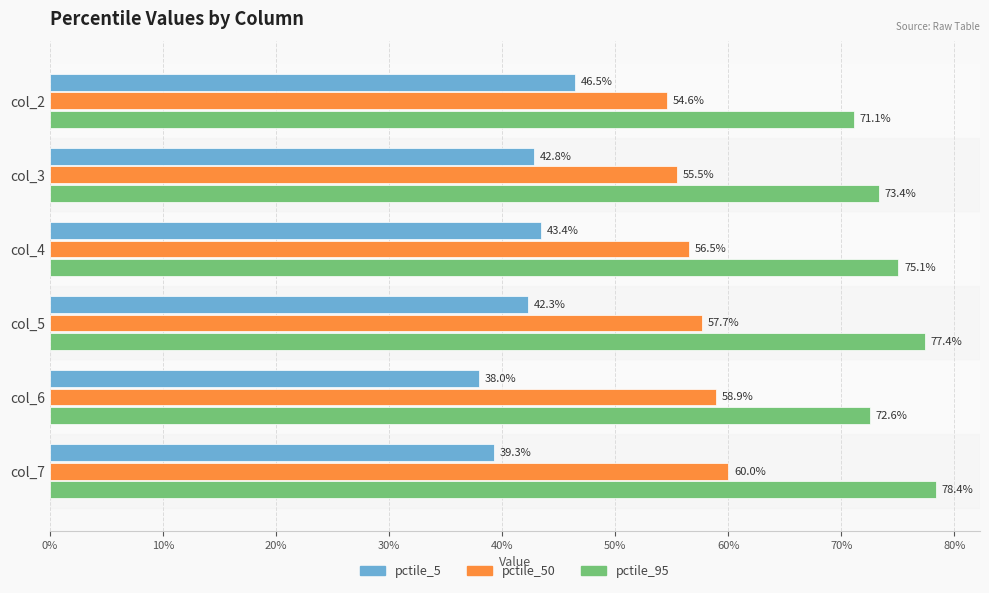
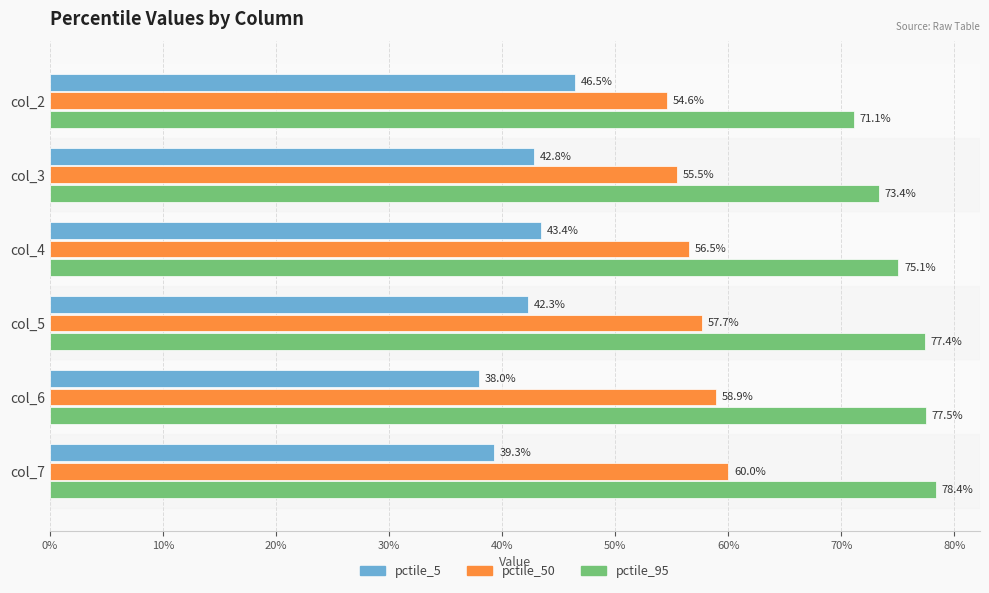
  {
    "pctile_5": {
      "col_2": "46.5%",
      "col_3": "42.8%",
      "col_4": "43.4%",
      "col_5": "42.3%",
      "col_6": "38.0%",
      "col_7": "39.3%"
    },
    "pctile_50": {
      "col_2": "54.6%",
      "col_3": "55.5%",
      "col_4": "56.5%",
      "col_5": "57.7%",
      "col_6": "58.9%",
      "col_7": "60.0%"
    },
    "pctile_95": {
      "col_2": "71.1%",
      "col_3": "73.4%",
      "col_4": "75.1%",
      "col_5": "77.4%",
-     "col_6": "72.6%",
+     "col_6": "77.5%",
      "col_7": "78.4%"
    }
  }
